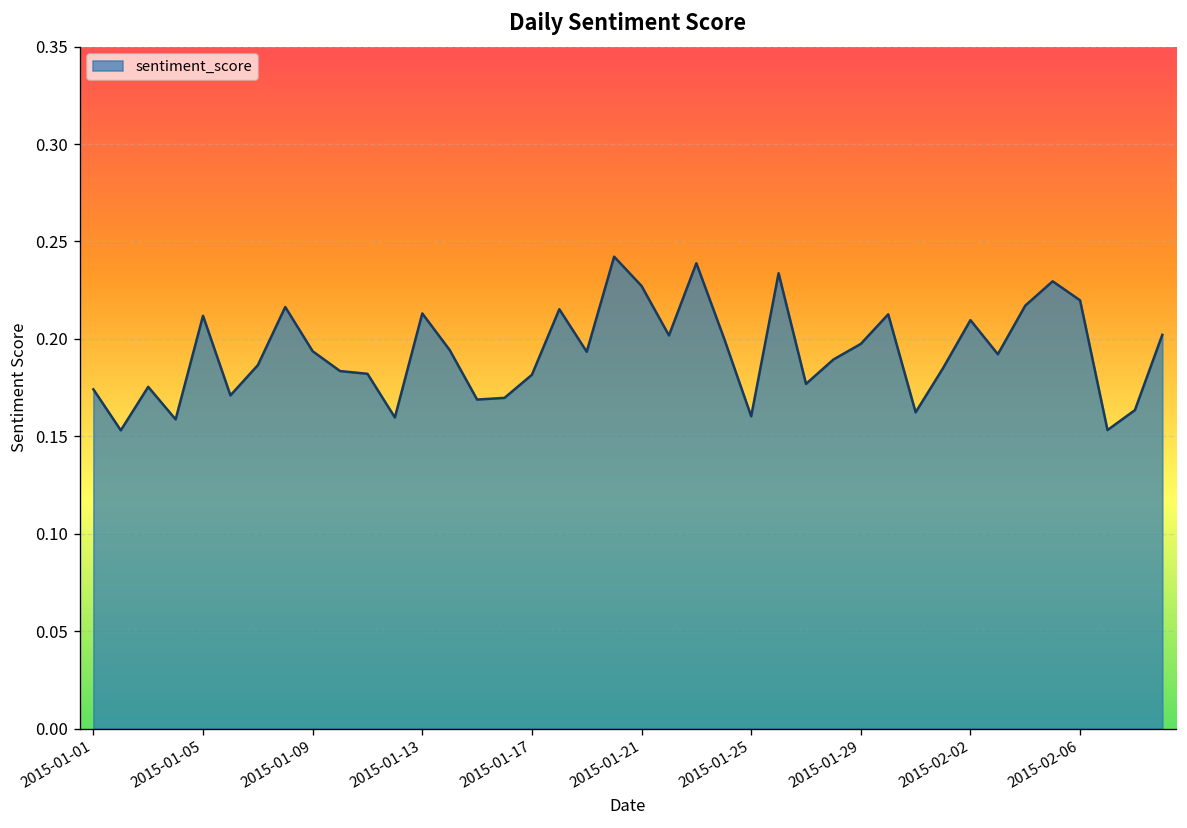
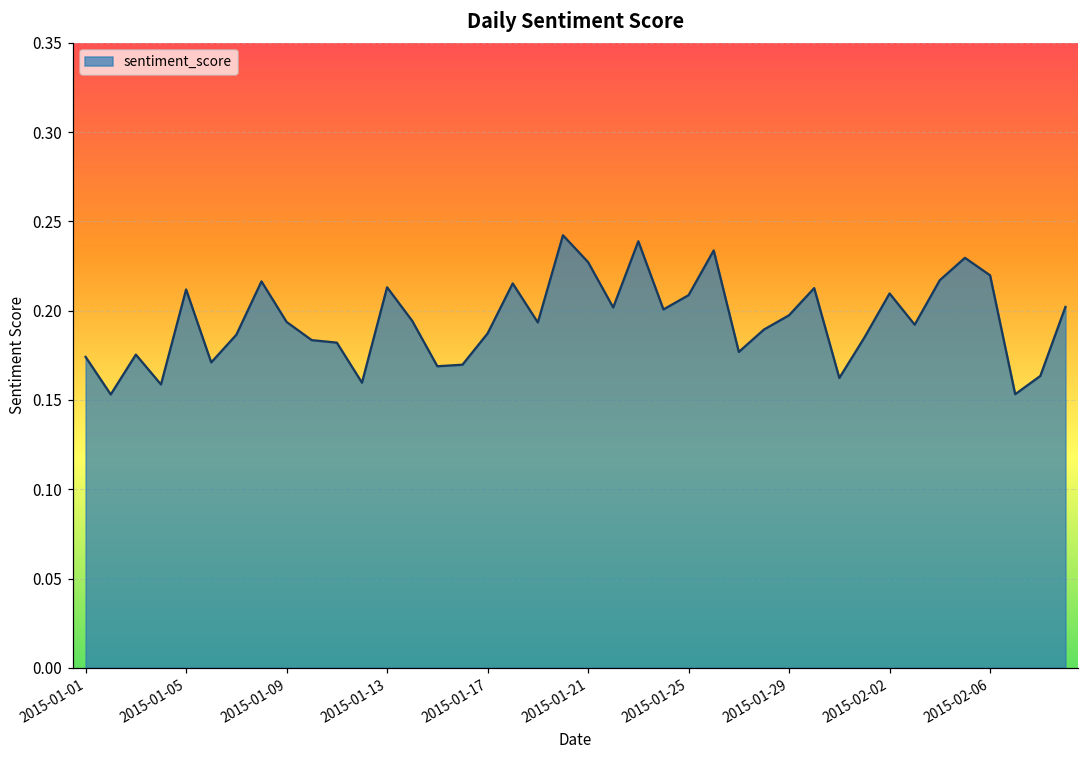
  {
    "2015-01-01": 0.174,
    "2015-01-05": 0.212,
    "2015-01-09": 0.194,
    "2015-01-13": 0.213,
-   "2015-01-17": 0.182,
+   "2015-01-17": 0.187,
    "2015-01-21": 0.227,
-   "2015-01-25": 0.160,
+   "2015-01-25": 0.209,
    "2015-01-29": 0.197,
    "2015-02-02": 0.210,
    "2015-02-06": 0.220
  }
